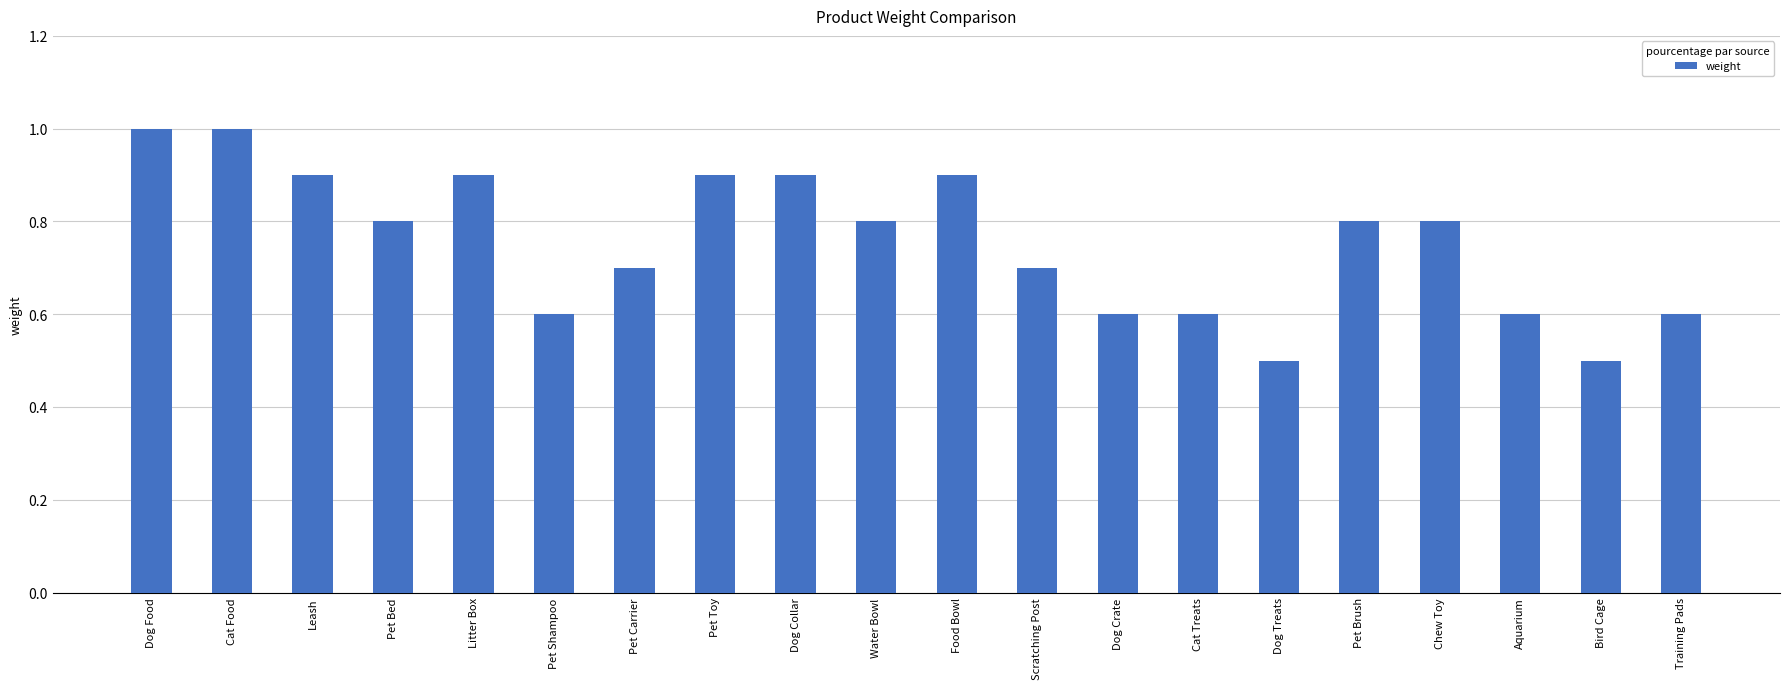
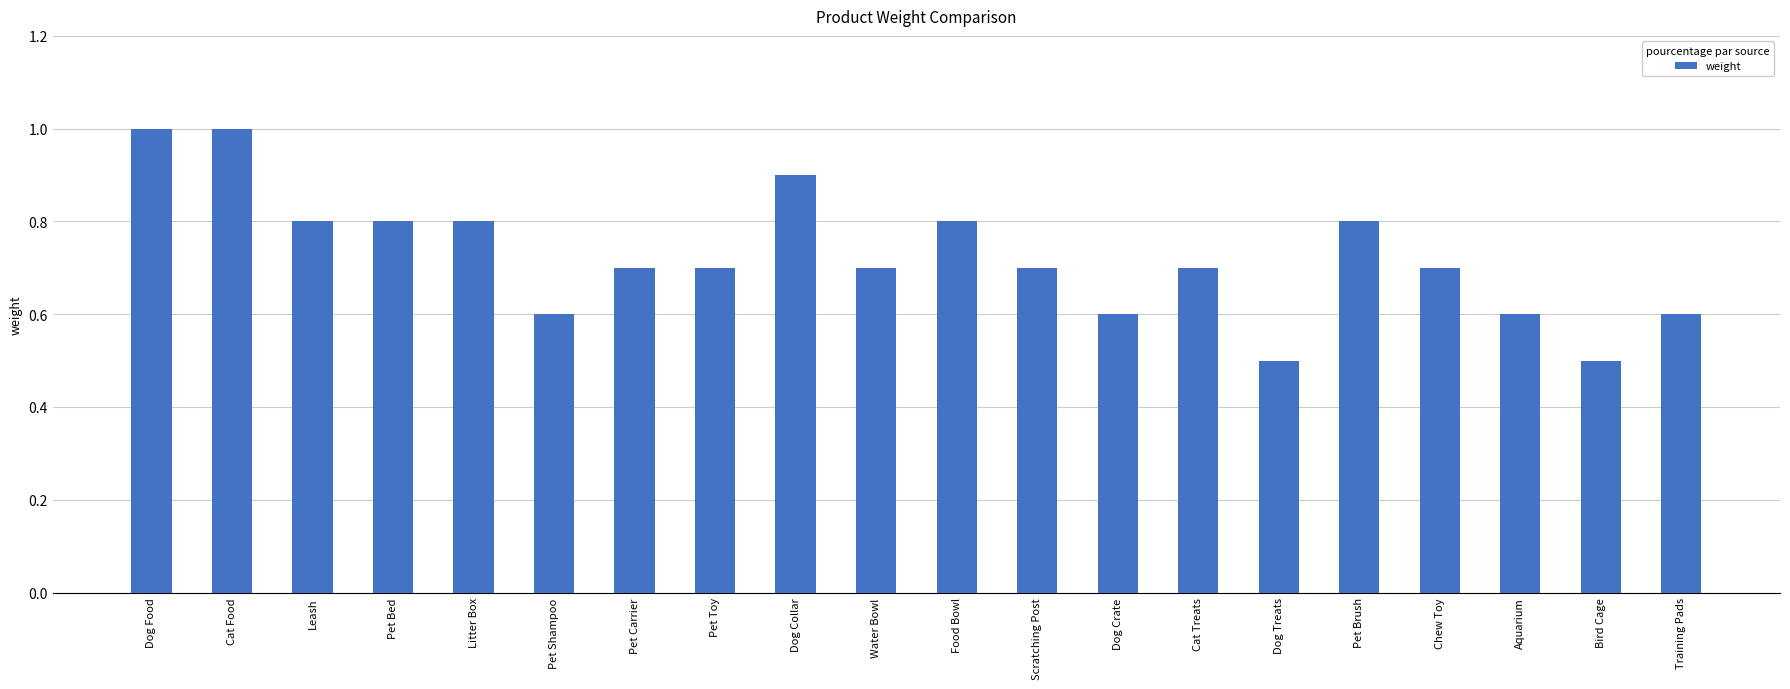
  {
    "Dog Food": 1.0,
    "Cat Food": 1.0,
-   "Leash": 0.9,
+   "Leash": 0.8,
    "Pet Bed": 0.8,
-   "Litter Box": 0.9,
+   "Litter Box": 0.8,
    "Pet Shampoo": 0.6,
    "Pet Carrier": 0.7,
-   "Pet Toy": 0.9,
+   "Pet Toy": 0.7,
    "Dog Collar": 0.9,
-   "Water Bowl": 0.8,
-   "Food Bowl": 0.9,
+   "Water Bowl": 0.7,
+   "Food Bowl": 0.8,
    "Scratching Post": 0.7,
    "Dog Crate": 0.6,
-   "Cat Treats": 0.6,
+   "Cat Treats": 0.7,
    "Dog Treats": 0.5,
    "Pet Brush": 0.8,
-   "Chew Toy": 0.8,
+   "Chew Toy": 0.7,
    "Aquarium": 0.6,
    "Bird Cage": 0.5,
    "Training Pads": 0.6
  }
